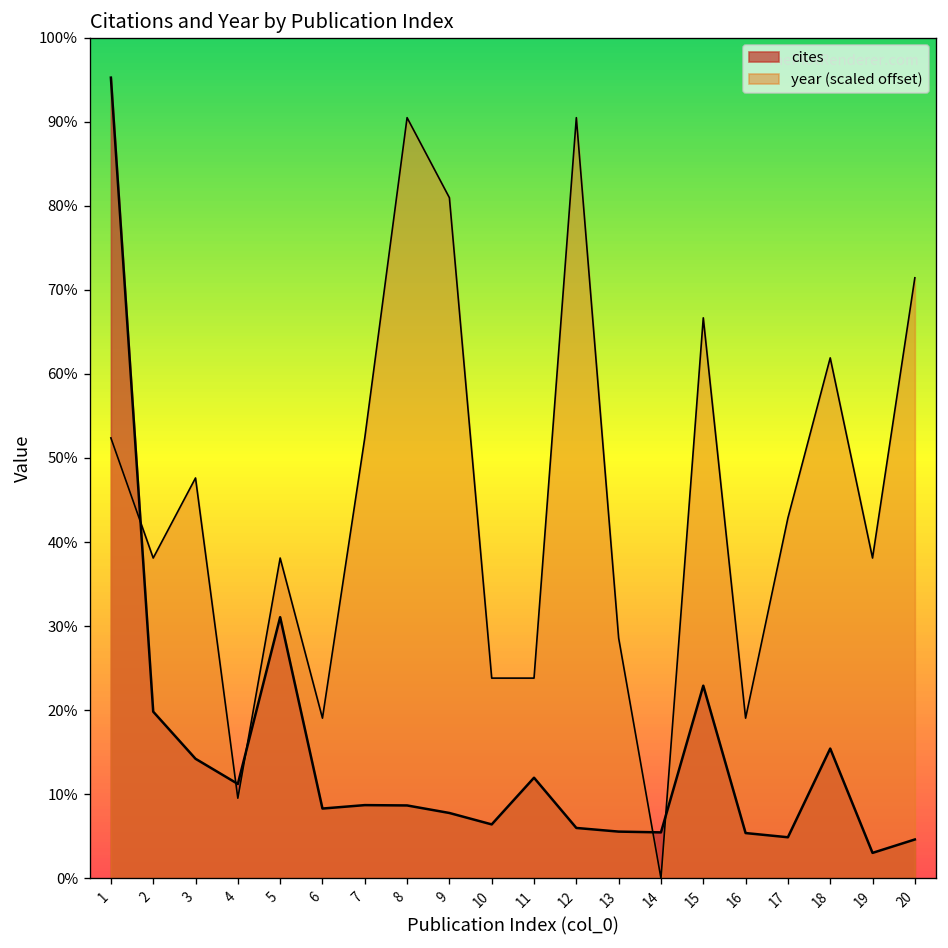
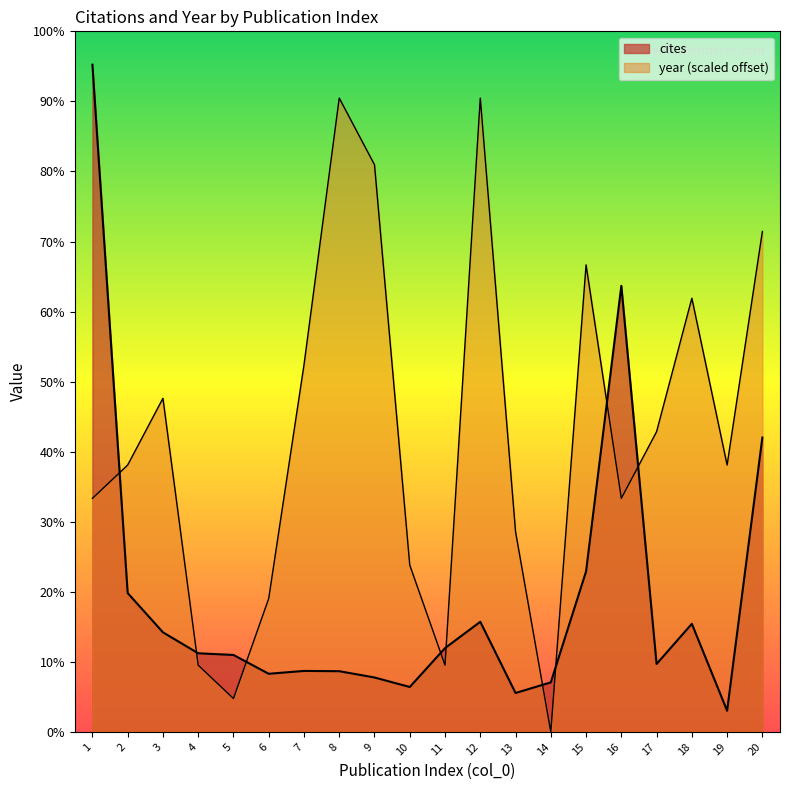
  {
    "cites": {
      "1": "95%",
      "2": "20%",
      "3": "14%",
      "4": "11%",
-     "5": "31%",
+     "5": "11%",
      "6": "8%",
      "7": "9%",
      "8": "9%",
      "9": "8%",
      "10": "6%",
      "11": "12%",
-     "12": "6%",
+     "12": "16%",
      "13": "6%",
-     "14": "5%",
+     "14": "7%",
      "15": "23%",
-     "16": "5%",
-     "17": "5%",
+     "16": "64%",
+     "17": "10%",
      "18": "15%",
      "19": "3%",
-     "20": "5%"
+     "20": "42%"
    },
    "year (scaled offset)": {
-     "1": "52%",
+     "1": "33%",
      "2": "38%",
      "3": "48%",
      "4": "10%",
-     "5": "38%",
+     "5": "5%",
      "6": "19%",
      "7": "52%",
      "8": "90%",
      "9": "81%",
      "10": "24%",
-     "11": "24%",
+     "11": "10%",
      "12": "90%",
      "13": "29%",
      "14": "0%",
      "15": "67%",
-     "16": "19%",
+     "16": "33%",
      "17": "43%",
      "18": "62%",
      "19": "38%",
      "20": "71%"
    }
  }
